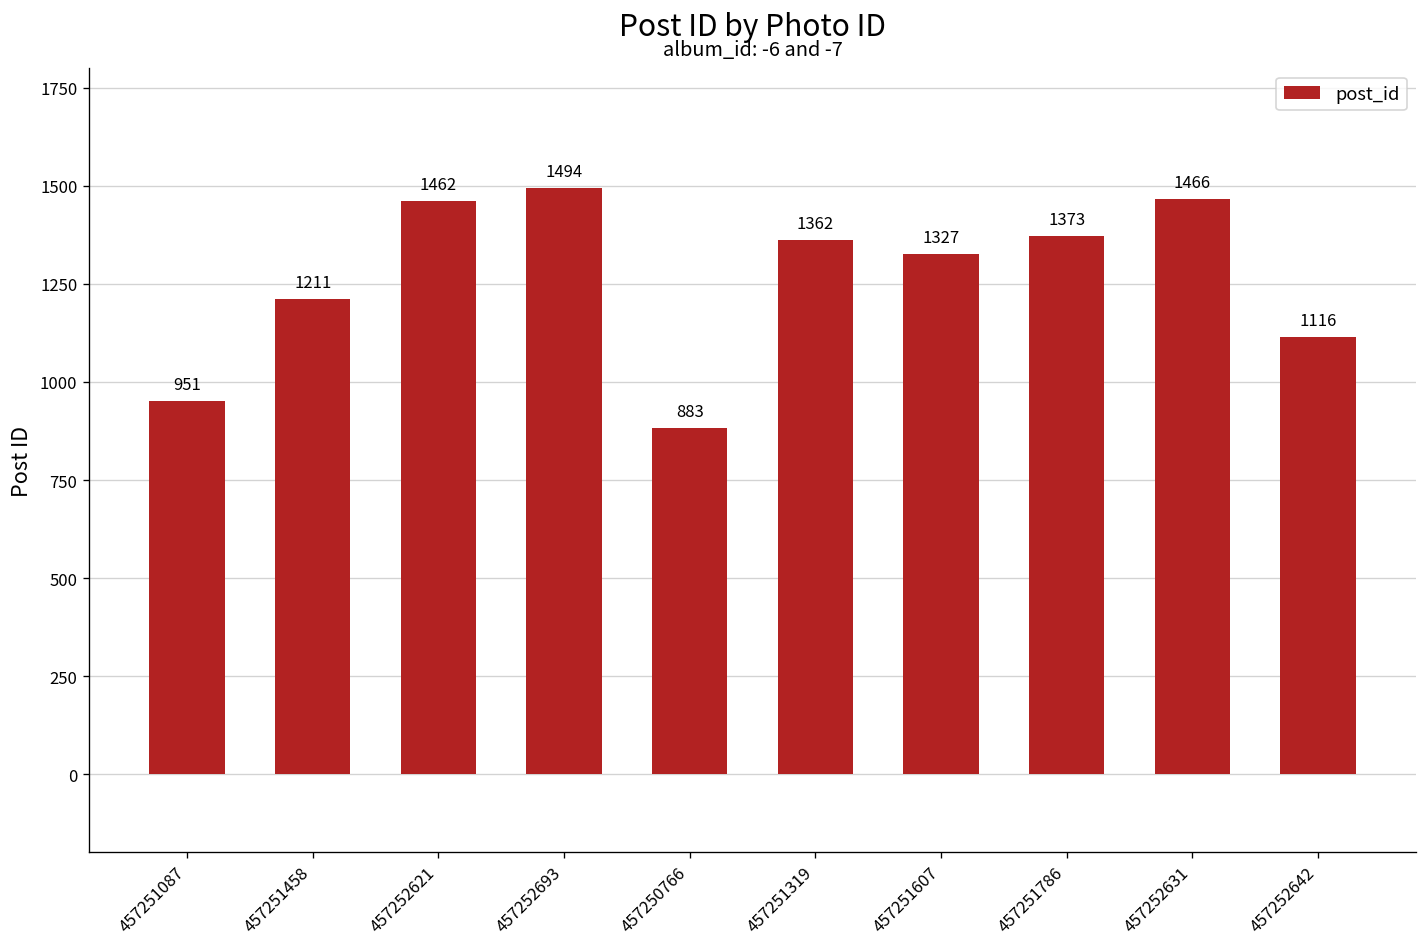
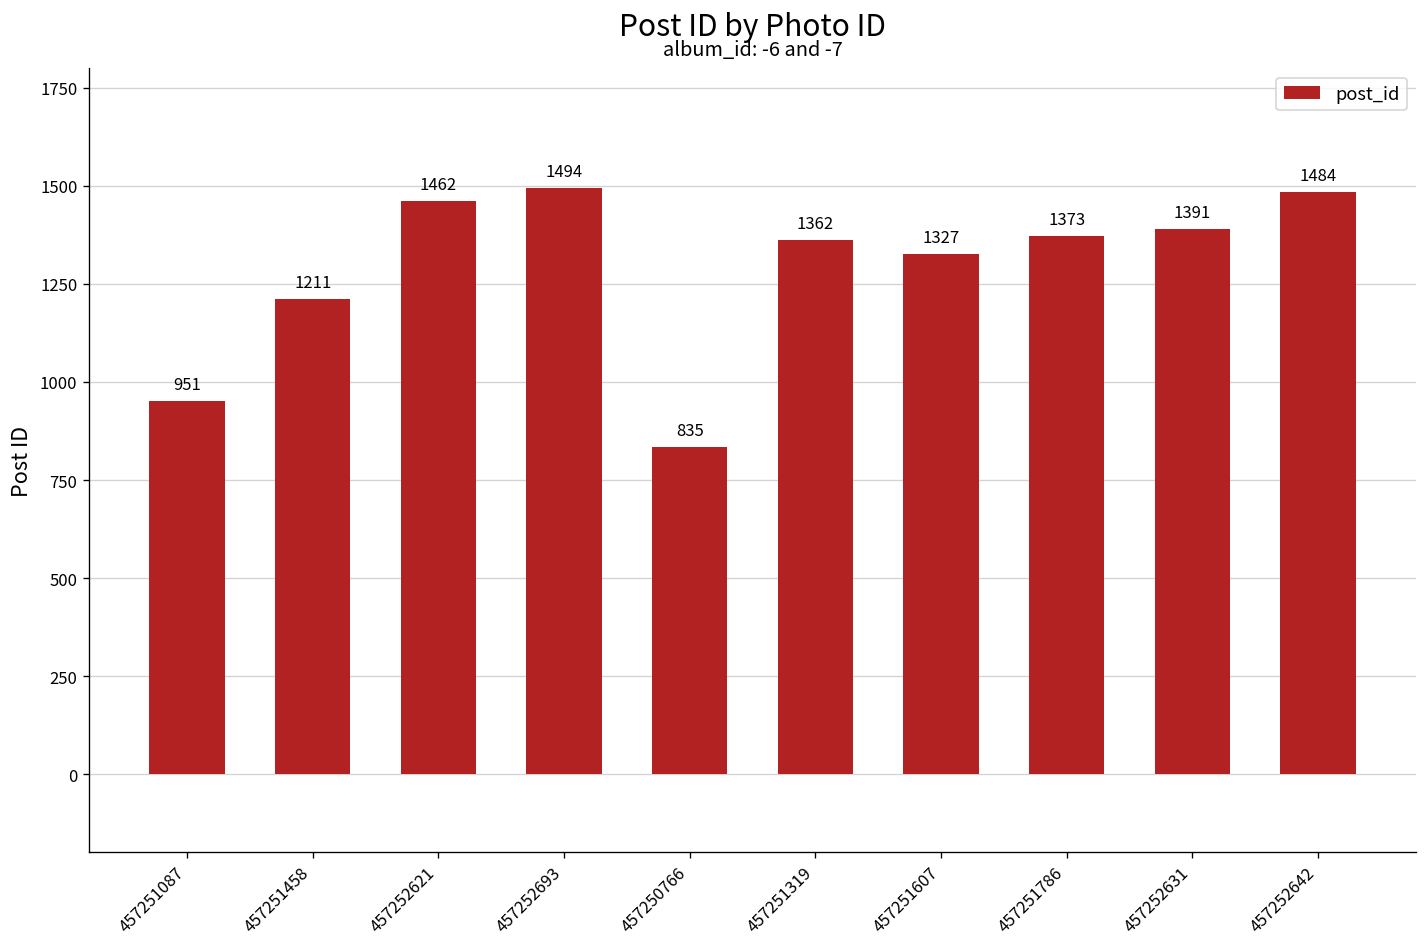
  {
    "457251087": 951,
    "457251458": 1211,
    "457252621": 1462,
    "457252693": 1494,
-   "457250766": 883,
+   "457250766": 835,
    "457251319": 1362,
    "457251607": 1327,
    "457251786": 1373,
-   "457252631": 1466,
-   "457252642": 1116
+   "457252631": 1391,
+   "457252642": 1484
  }
